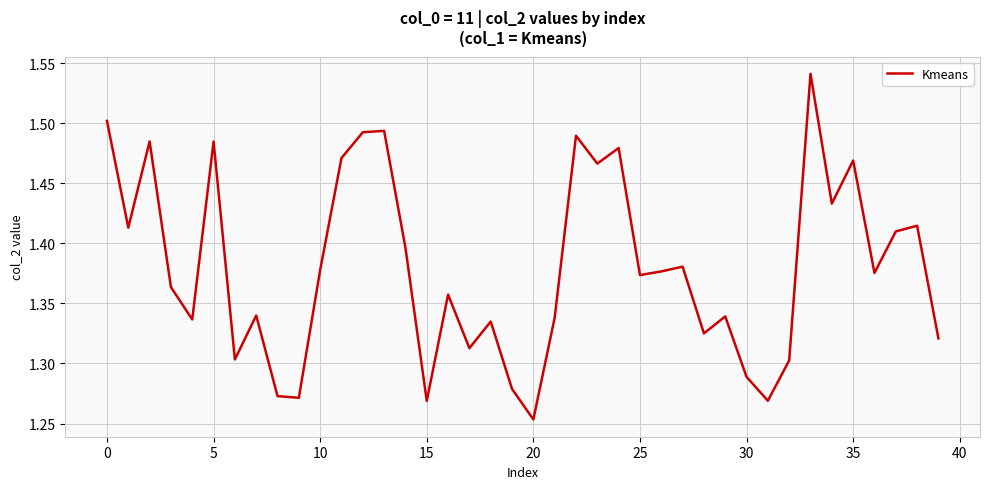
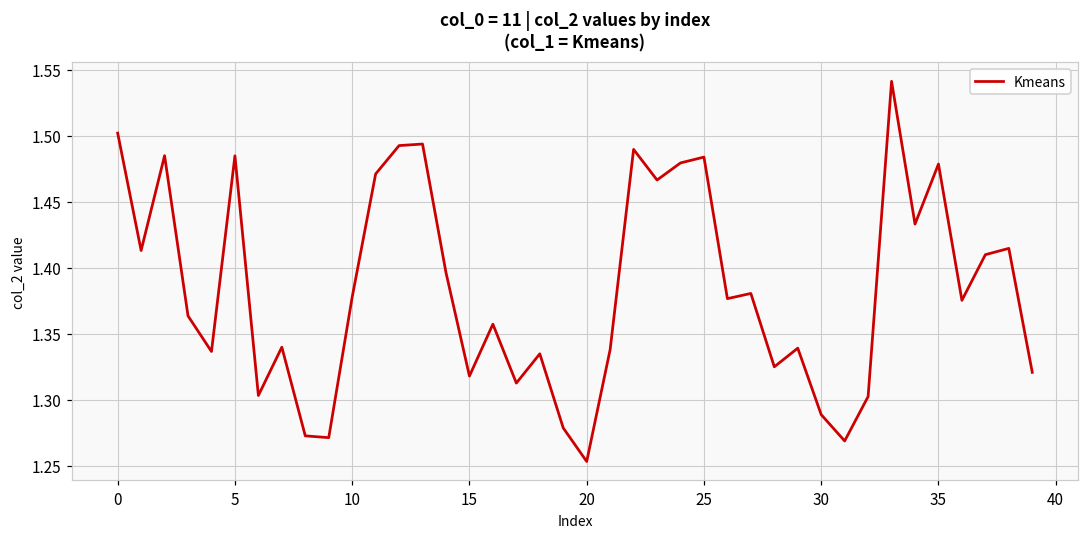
  {
    "0": 1.502,
    "5": 1.485,
    "10": 1.378,
-   "15": 1.269,
+   "15": 1.318,
    "20": 1.253,
-   "25": 1.374,
+   "25": 1.484,
    "30": 1.289,
-   "35": 1.469
+   "35": 1.479
  }
